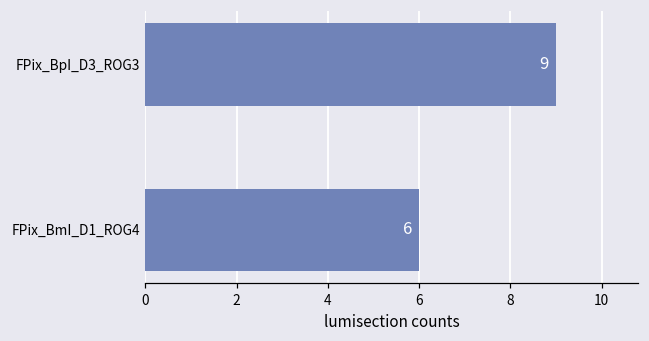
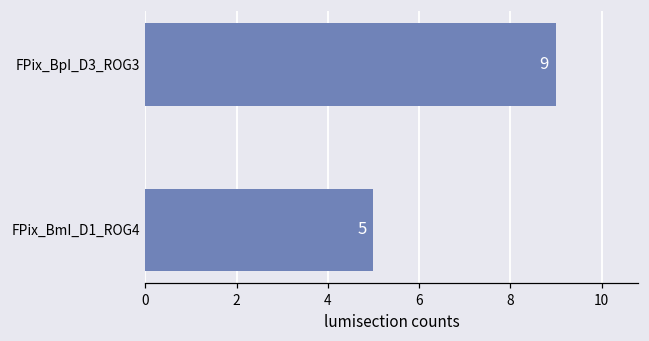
  {
    "FPix_BpI_D3_ROG3": 9,
-   "FPix_BmI_D1_ROG4": 6
+   "FPix_BmI_D1_ROG4": 5
  }
